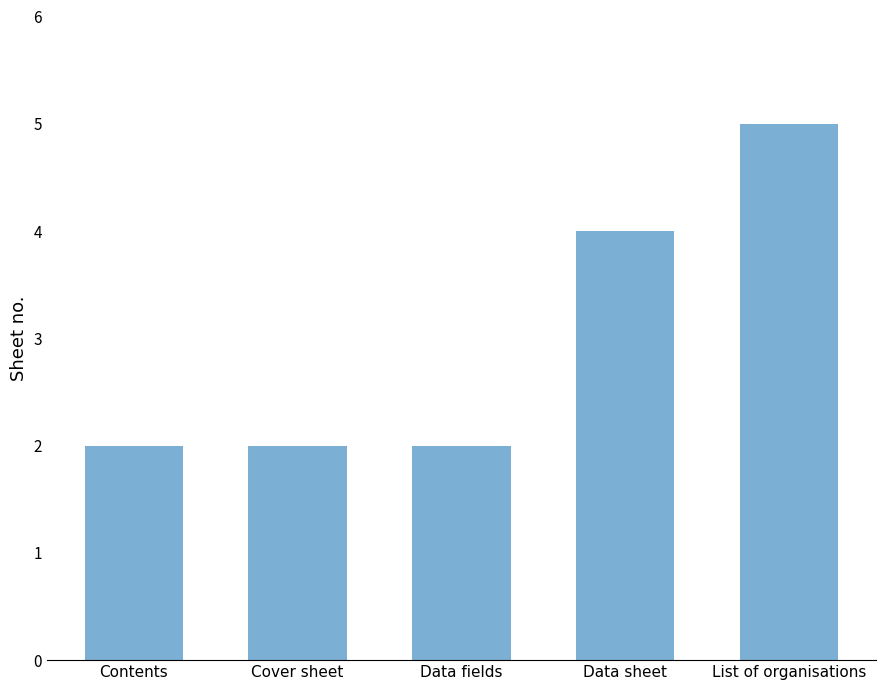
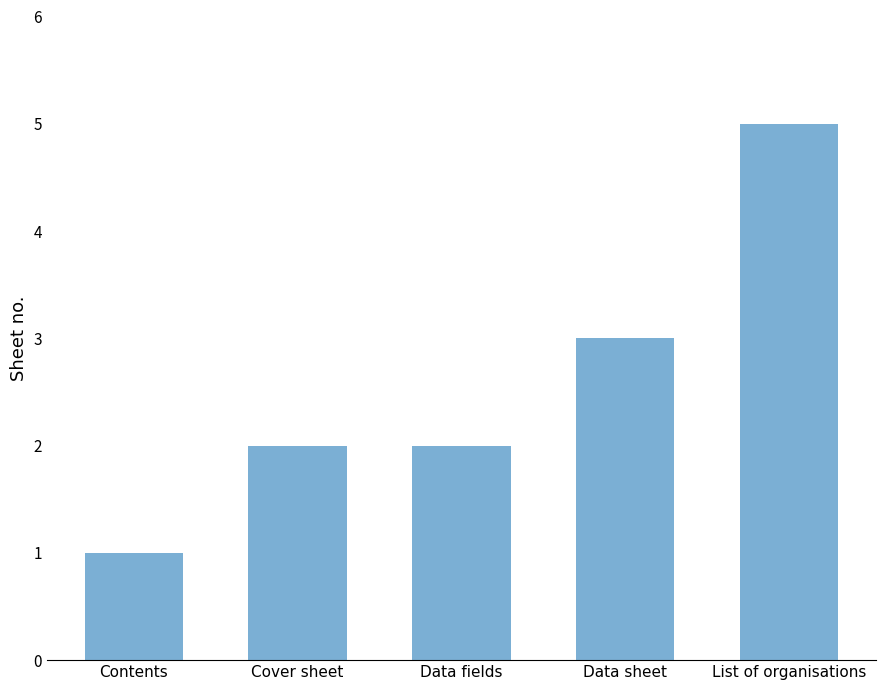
  {
-   "Contents": 2,
+   "Contents": 1,
    "Cover sheet": 2,
    "Data fields": 2,
-   "Data sheet": 4,
+   "Data sheet": 3,
    "List of organisations": 5
  }
